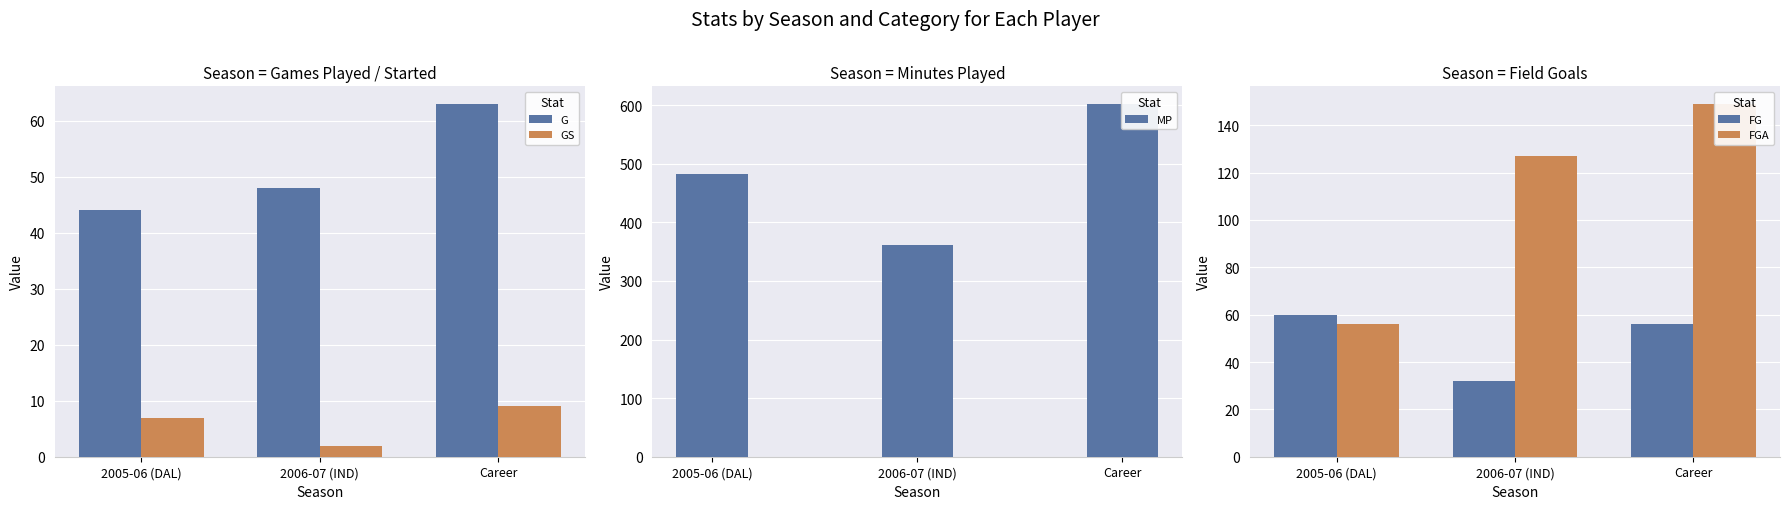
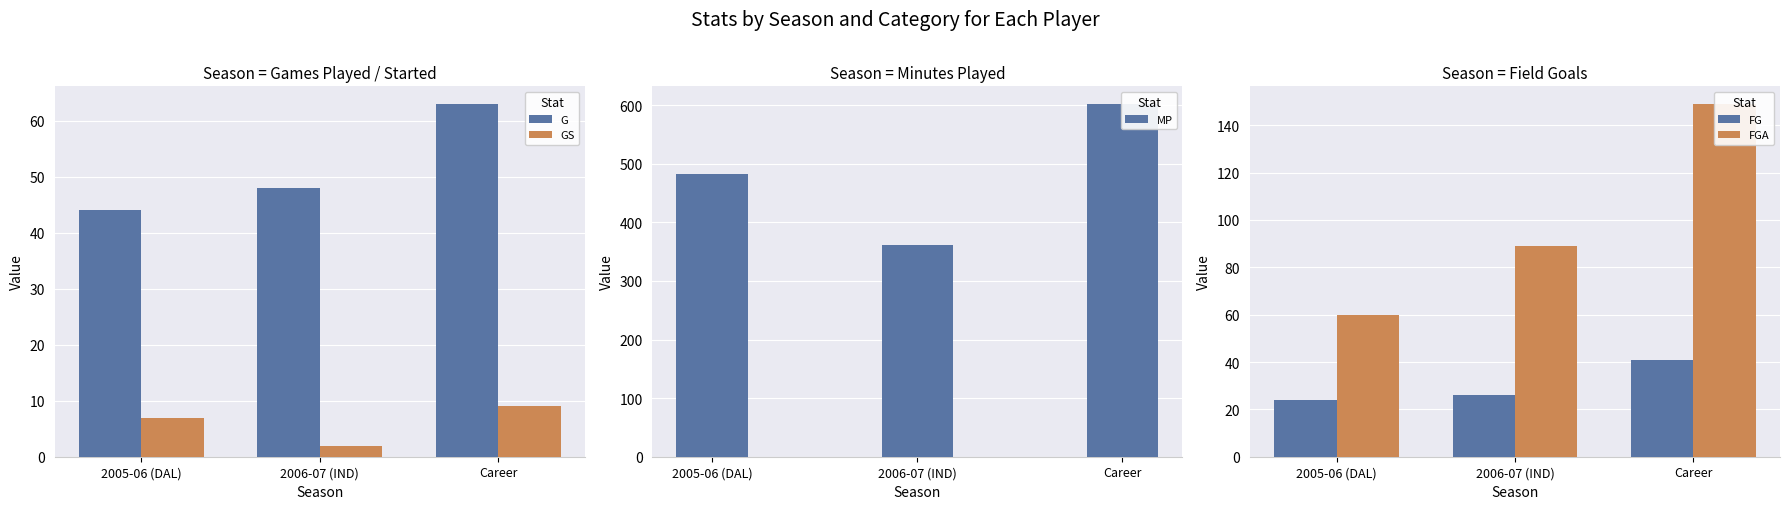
  {
    "Season = Games Played / Started": {
      "G": {
        "2005-06 (DAL)": 44,
        "2006-07 (IND)": 48,
        "Career": 63
      },
      "GS": {
        "2005-06 (DAL)": 7,
        "2006-07 (IND)": 2,
        "Career": 9
      }
    },
    "Season = Minutes Played": {
      "2005-06 (DAL)": 480,
      "2006-07 (IND)": 360
    },
    "Season = Field Goals": {
      "FG": {
-       "2005-06 (DAL)": 60,
-       "2006-07 (IND)": 32,
-       "Career": 56
+       "2005-06 (DAL)": 24,
+       "2006-07 (IND)": 26,
+       "Career": 41
      },
      "FGA": {
-       "2005-06 (DAL)": 56,
-       "2006-07 (IND)": 127
+       "2005-06 (DAL)": 60,
+       "2006-07 (IND)": 89
      }
    }
  }
